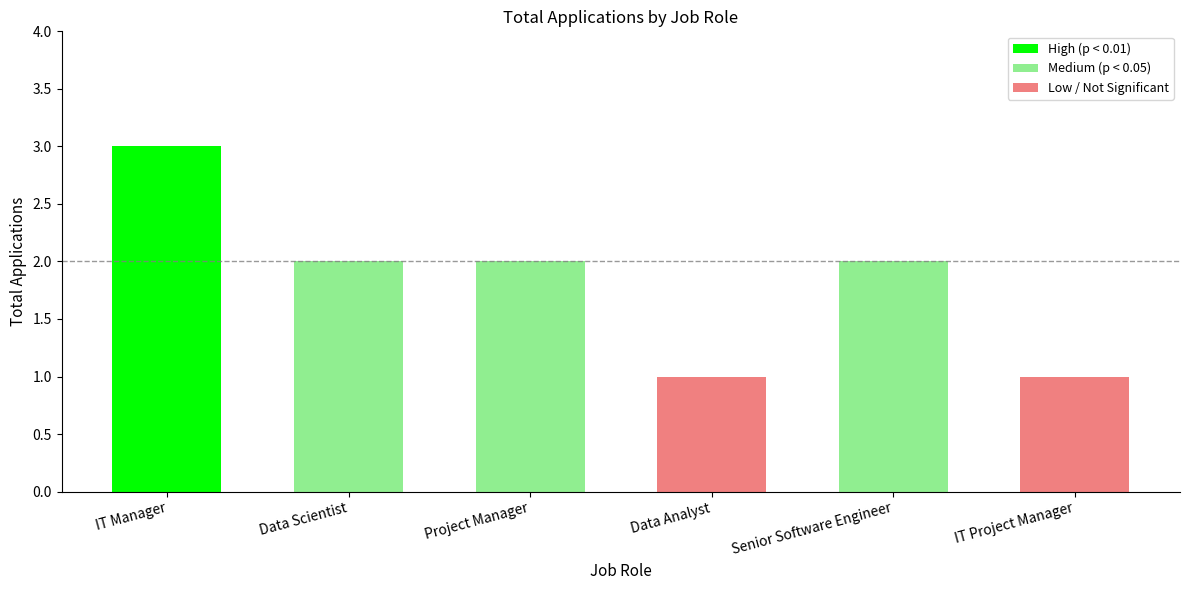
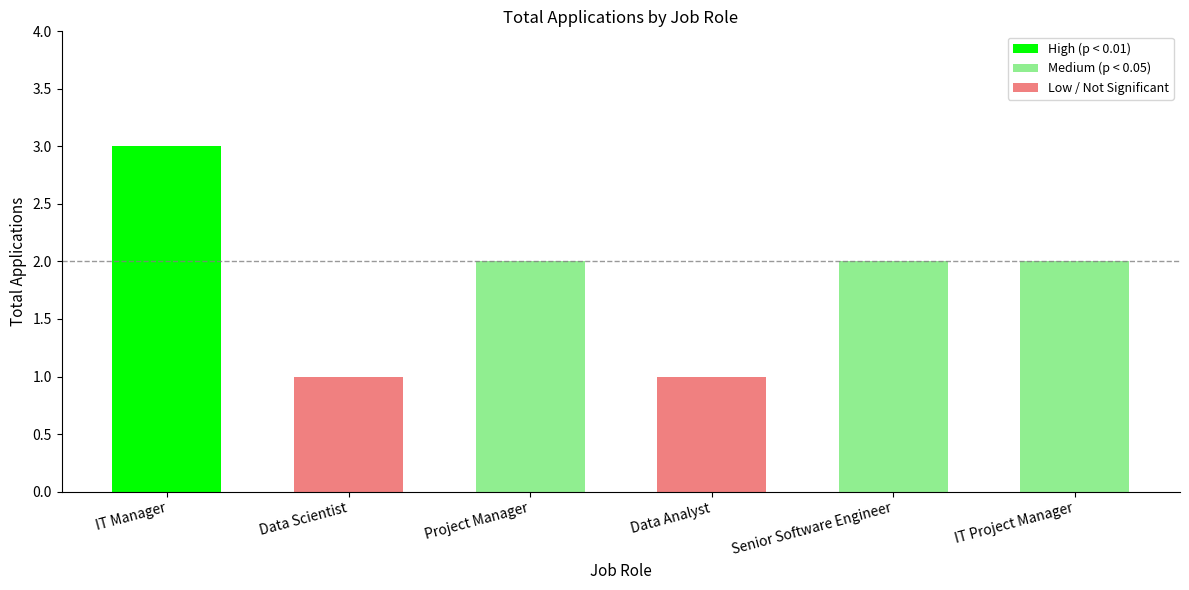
  {
    "IT Manager": 3,
-   "Data Scientist": 2,
+   "Data Scientist": 1,
    "Project Manager": 2,
    "Data Analyst": 1,
    "Senior Software Engineer": 2,
-   "IT Project Manager": 1
+   "IT Project Manager": 2
  }
